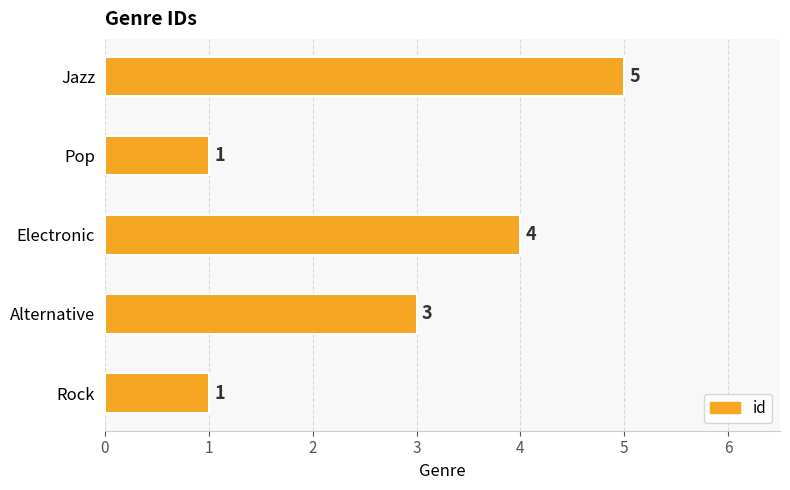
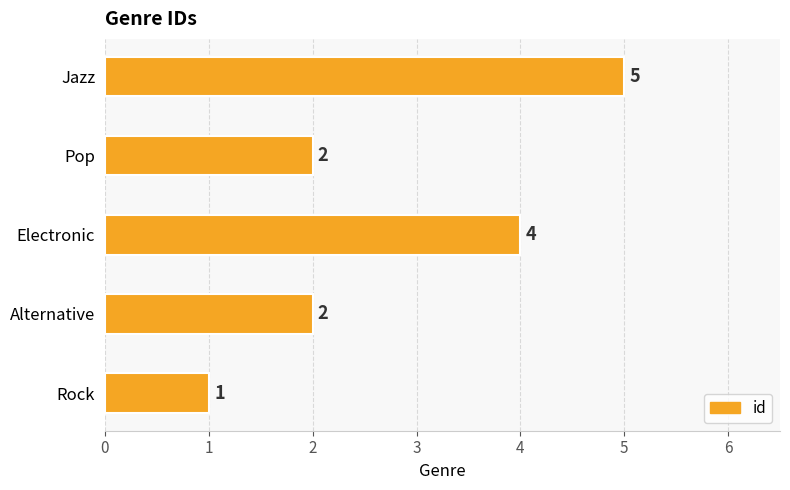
  {
    "Jazz": 5,
-   "Pop": 1,
+   "Pop": 2,
    "Electronic": 4,
-   "Alternative": 3,
+   "Alternative": 2,
    "Rock": 1
  }
